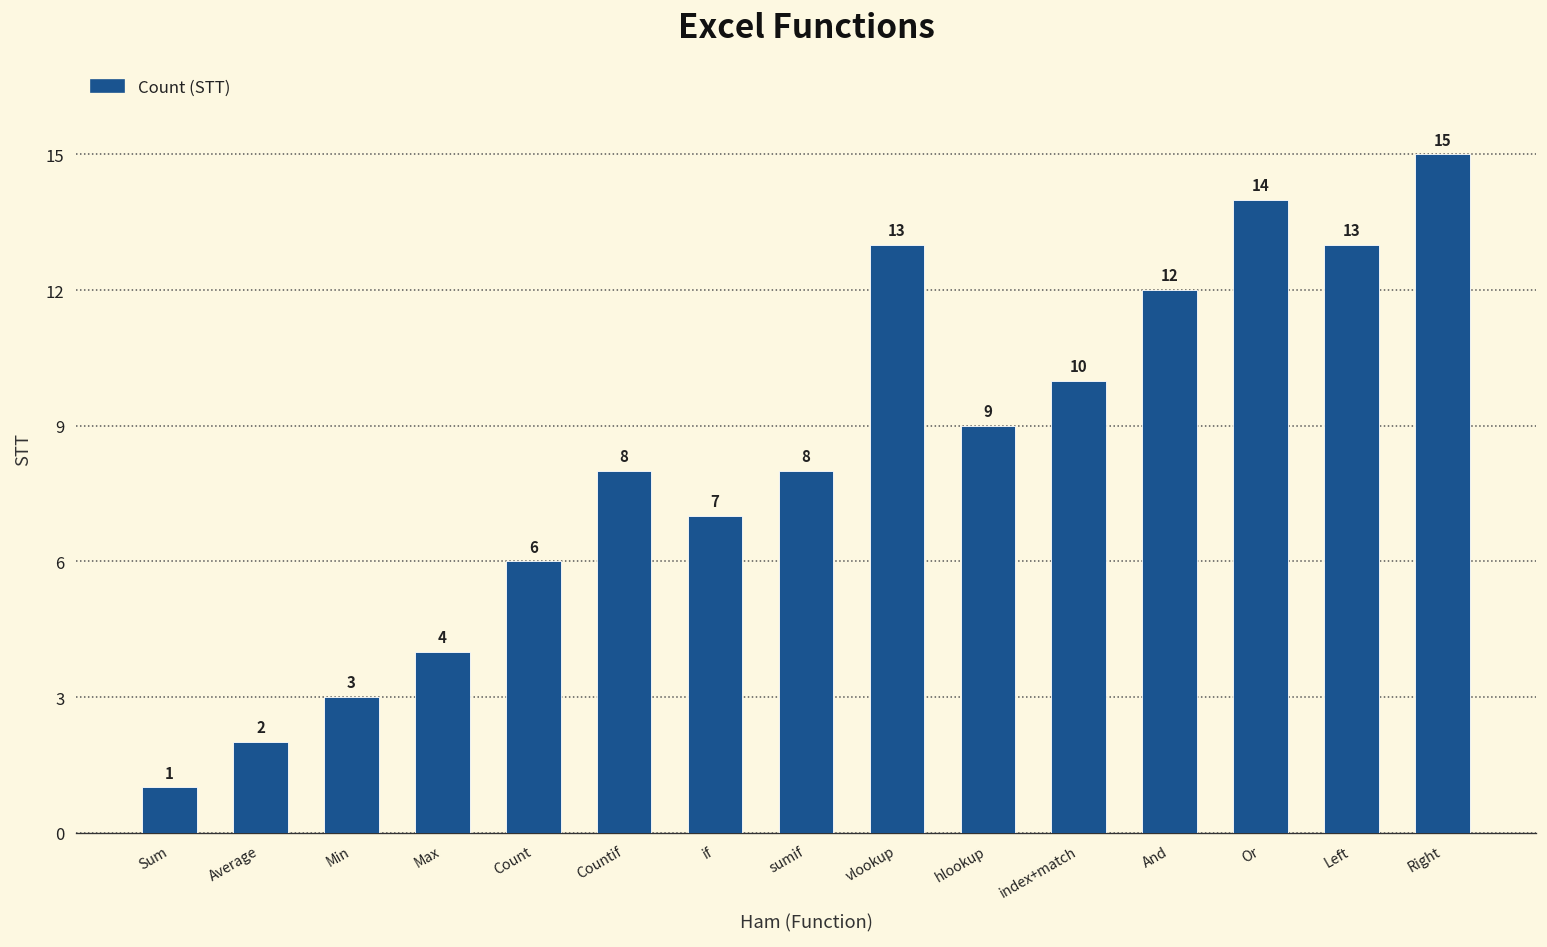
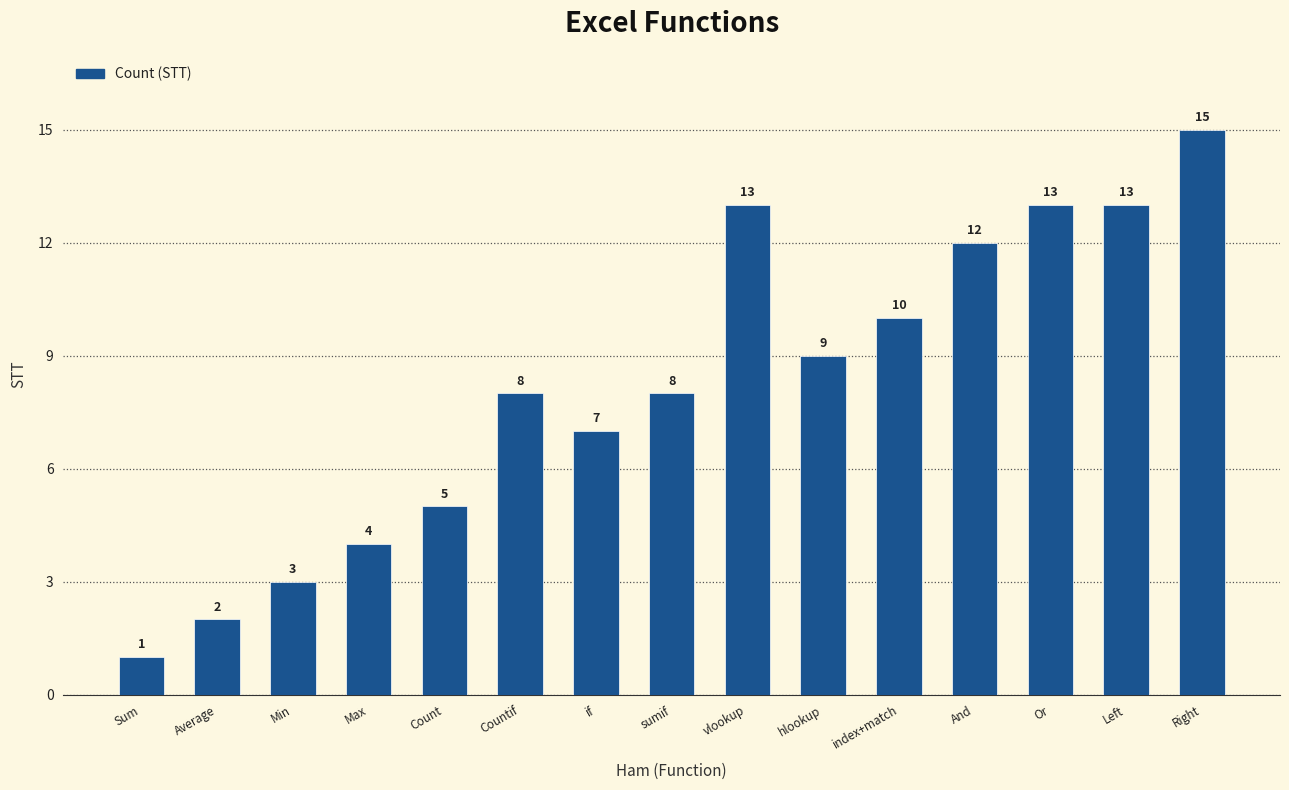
  {
    "Sum": 1,
    "Average": 2,
    "Min": 3,
    "Max": 4,
-   "Count": 6,
+   "Count": 5,
    "Countif": 8,
    "if": 7,
    "sumif": 8,
    "vlookup": 13,
    "hlookup": 9,
    "index+match": 10,
    "And": 12,
-   "Or": 14,
+   "Or": 13,
    "Left": 13,
    "Right": 15
  }
